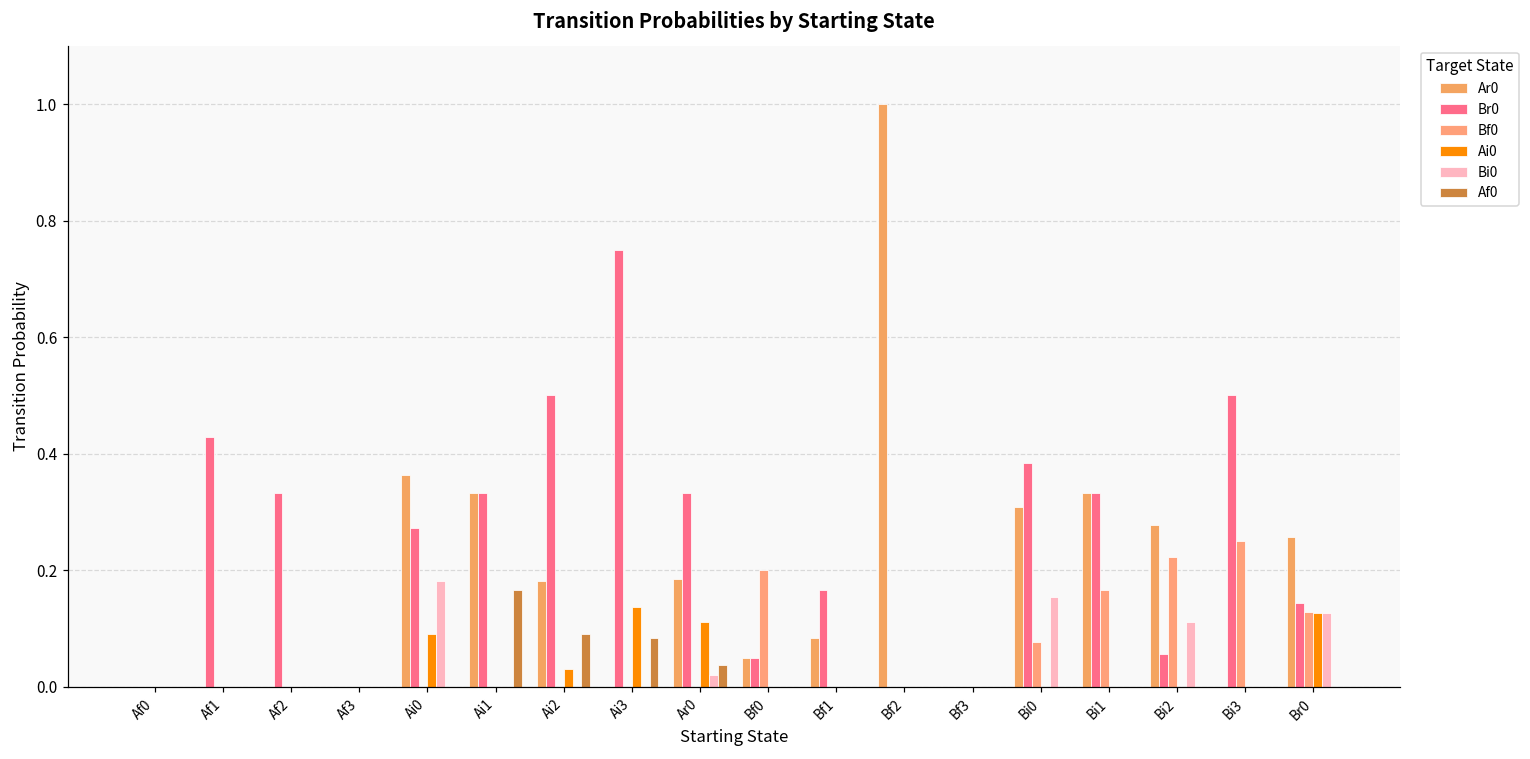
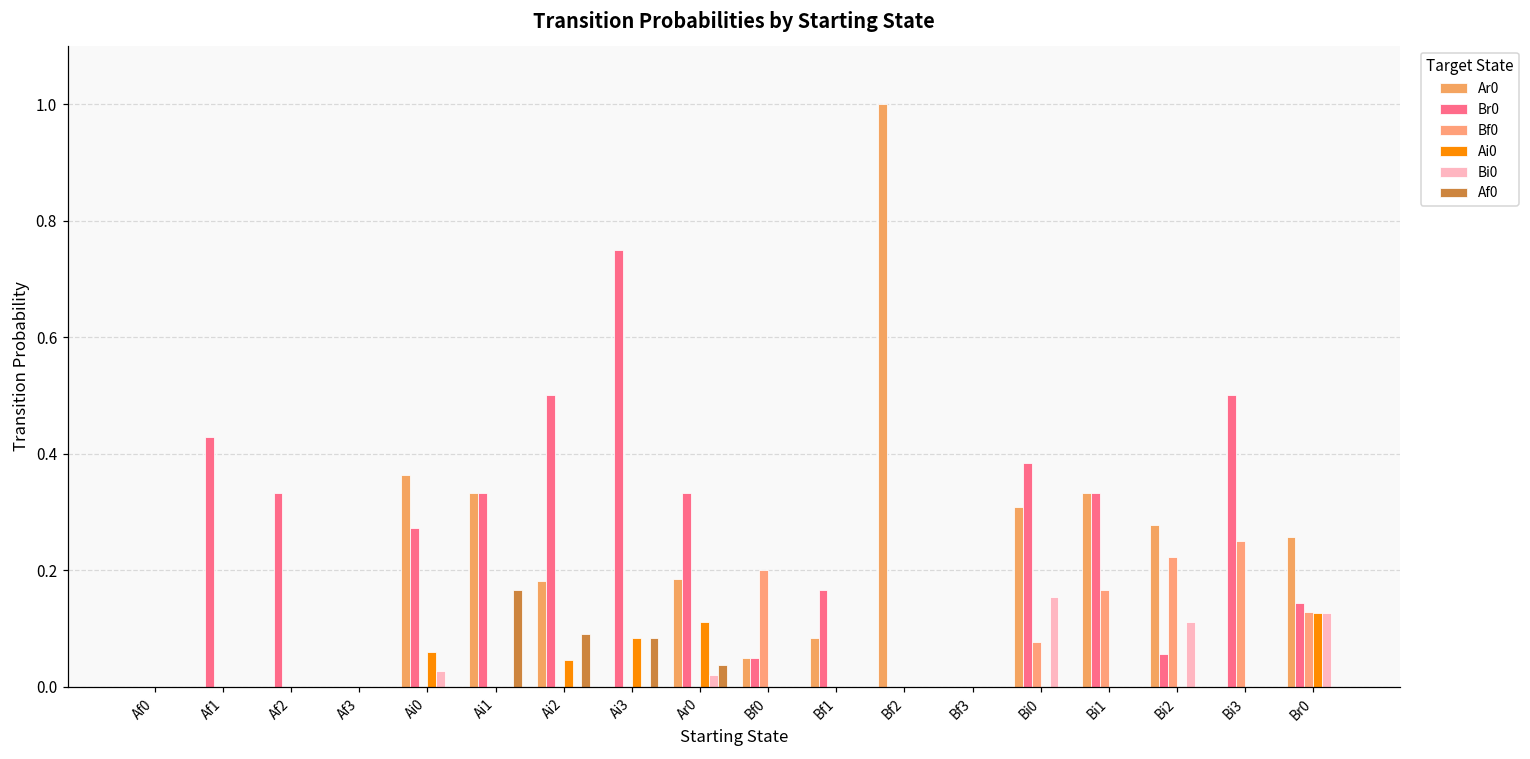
  {
    "Ai0": {
      "Af0": 0.00,
      "Af1": 0.00,
      "Af2": 0.00,
      "Af3": 0.00,
-     "Ai0": 0.09,
+     "Ai0": 0.06,
      "Ai1": 0.00,
-     "Ai2": 0.03,
-     "Ai3": 0.14,
+     "Ai2": 0.05,
+     "Ai3": 0.08,
      "Ar0": 0.11,
      "Bf0": 0.00,
      "Bf1": 0.00,
      "Bf2": 0.00,
      "Bf3": 0.00,
      "Bi0": 0.00,
      "Bi1": 0.00,
      "Bi2": 0.00,
      "Bi3": 0.00,
      "Br0": 0.13
    },
    "Bi0": {
      "Af0": 0.00,
      "Af1": 0.00,
      "Af2": 0.00,
      "Af3": 0.00,
-     "Ai0": 0.18,
+     "Ai0": 0.03,
      "Ai1": 0.00,
      "Ai2": 0.00,
      "Ai3": 0.00,
      "Ar0": 0.02,
      "Bf0": 0.00,
      "Bf1": 0.00,
      "Bf2": 0.00,
      "Bf3": 0.00,
      "Bi0": 0.15,
      "Bi1": 0.00,
      "Bi2": 0.11,
      "Bi3": 0.00,
      "Br0": 0.13
    }
  }
